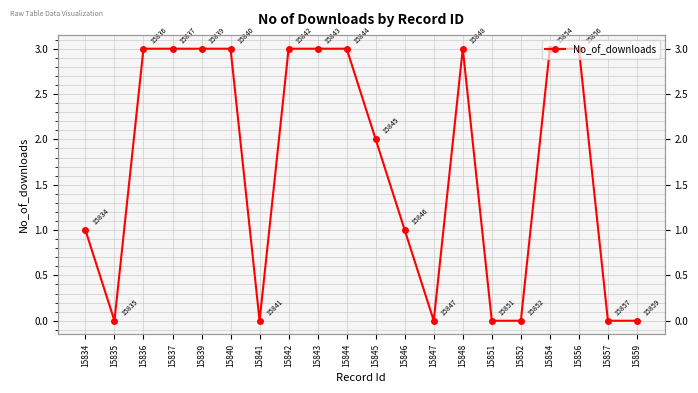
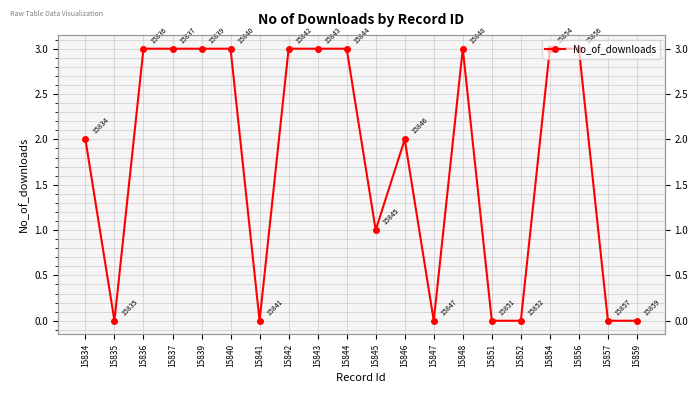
  {
-   "15834": 1,
+   "15834": 2,
    "15836": 3,
    "15842": 3,
-   "15845": 2,
-   "15846": 1,
+   "15845": 1,
+   "15846": 2,
    "15851": 0,
    "15857": 0
  }
